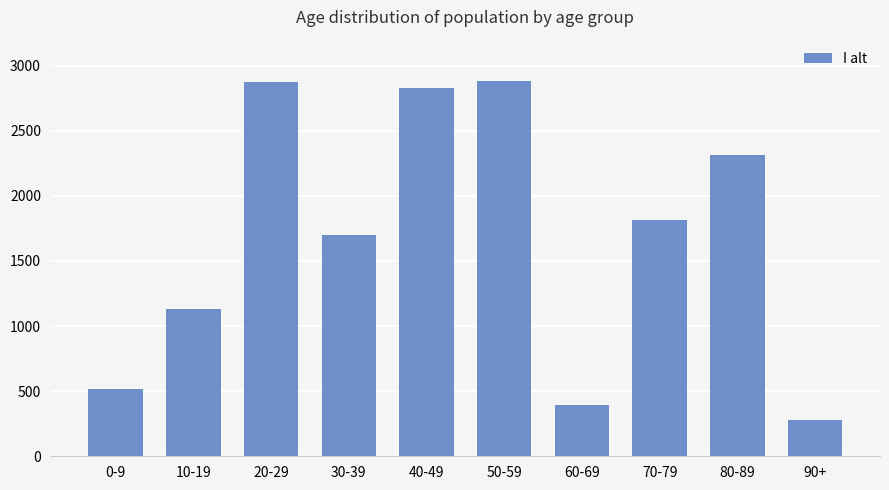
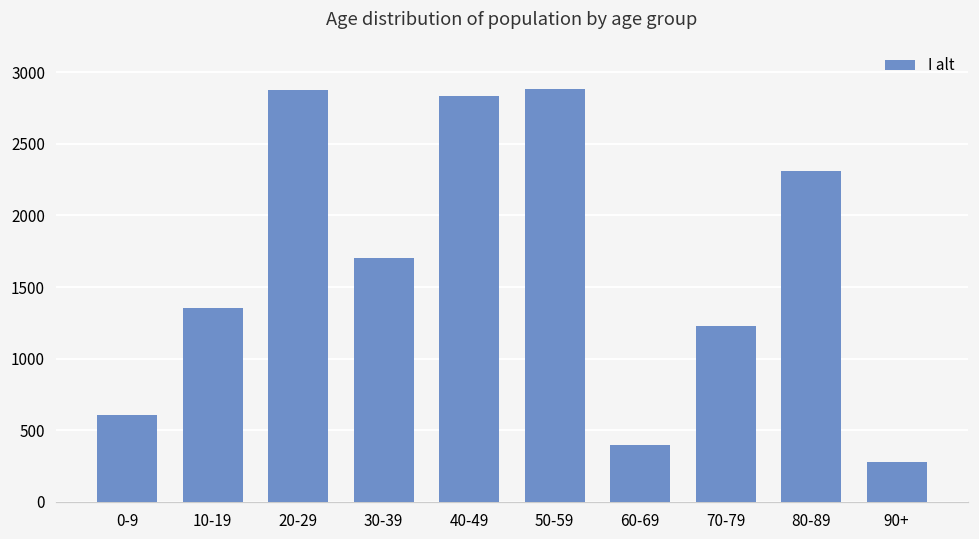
  {
-   "0-9": 510,
-   "10-19": 1130,
+   "0-9": 610,
+   "10-19": 1350,
    "20-29": 2870,
    "30-39": 1700,
    "40-49": 2830,
    "50-59": 2880,
    "60-69": 400,
-   "70-79": 1820,
+   "70-79": 1230,
    "80-89": 2310,
    "90+": 280
  }
